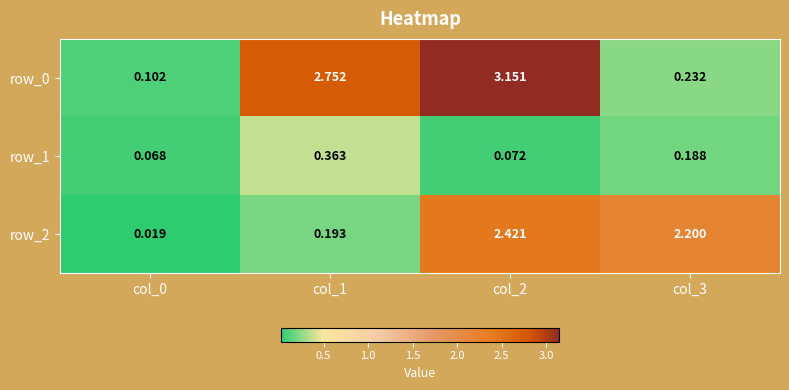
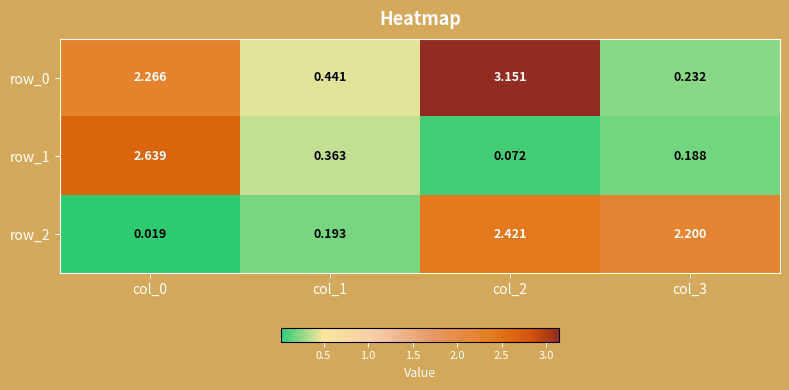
  {
    "row_0": {
-     "col_0": 0.102,
-     "col_1": 2.752,
+     "col_0": 2.266,
+     "col_1": 0.441,
      "col_2": 3.151,
      "col_3": 0.232
    },
    "row_1": {
-     "col_0": 0.068,
+     "col_0": 2.639,
      "col_1": 0.363,
      "col_2": 0.072,
      "col_3": 0.188
    },
    "row_2": {
      "col_0": 0.019,
      "col_1": 0.193,
      "col_2": 2.421,
      "col_3": 2.200
    }
  }
